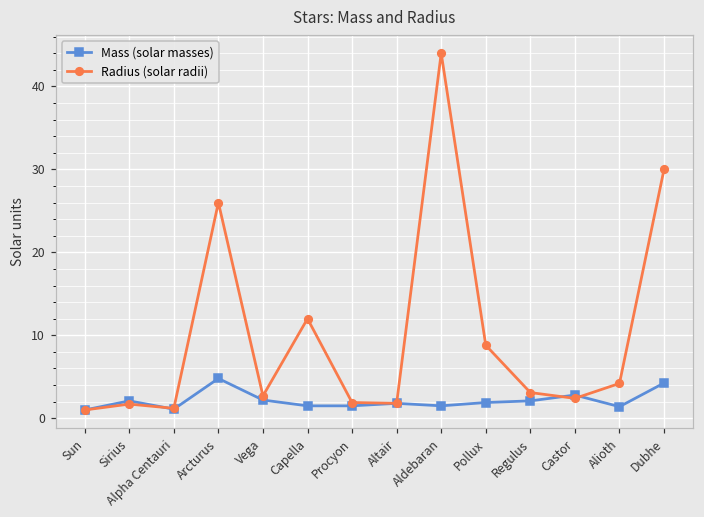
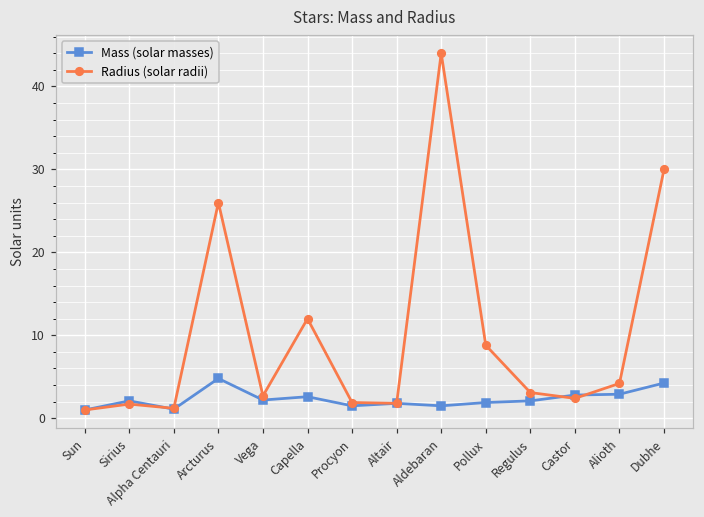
  {
    "Mass (solar masses)": {
      "Sirius": 2,
      "Arcturus": 5,
      "Vega": 2,
-     "Capella": 2,
+     "Capella": 3,
      "Procyon": 2,
      "Aldebaran": 2,
      "Pollux": 2,
      "Regulus": 2,
      "Castor": 3,
-     "Alioth": 1,
+     "Alioth": 3,
      "Dubhe": 4
    },
    "Radius (solar radii)": {
      "Sirius": 2,
      "Arcturus": 26,
      "Vega": 3,
      "Capella": 12,
      "Procyon": 2,
      "Aldebaran": 44,
      "Pollux": 9,
      "Regulus": 3,
      "Castor": 2,
      "Alioth": 4,
      "Dubhe": 30
    }
  }
